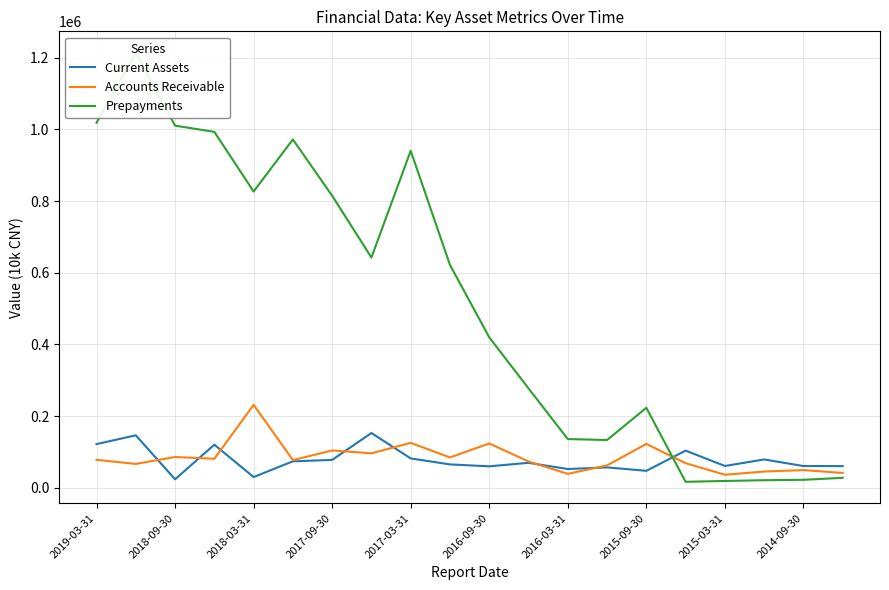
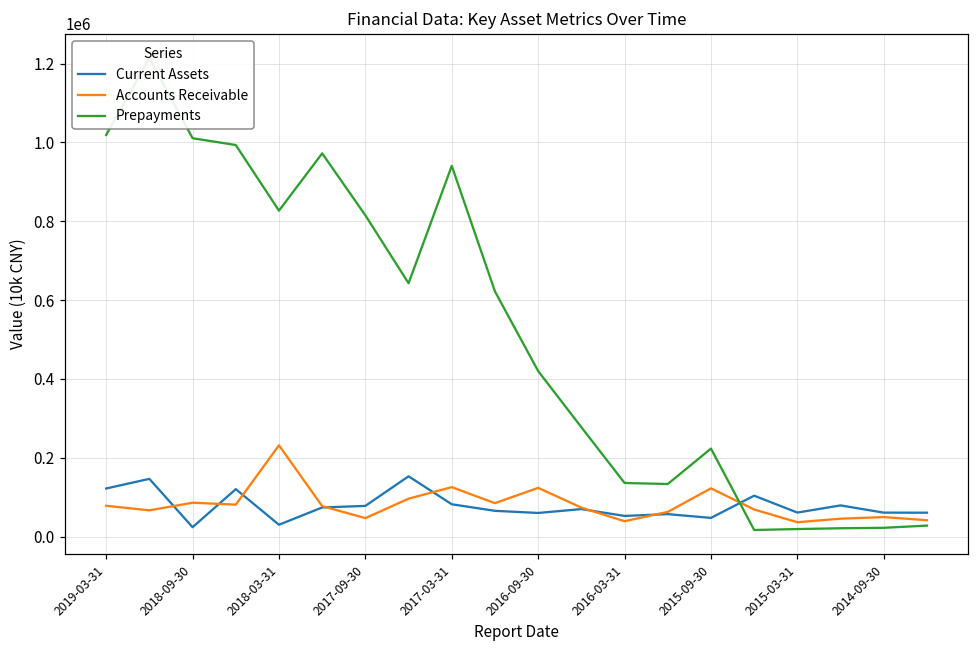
  {
    "Current Assets": {
      "2019-03-31": 120000,
      "2018-09-30": 20000,
      "2018-03-31": 30000,
      "2017-09-30": 80000,
      "2017-03-31": 80000,
      "2016-09-30": 60000,
      "2016-03-31": 50000,
      "2015-09-30": 50000,
      "2015-03-31": 60000,
      "2014-09-30": 60000
    },
    "Accounts Receivable": {
      "2019-03-31": 80000,
      "2018-09-30": 90000,
      "2018-03-31": 230000,
-     "2017-09-30": 100000,
+     "2017-09-30": 50000,
      "2017-03-31": 130000,
      "2016-09-30": 120000,
      "2016-03-31": 40000,
      "2015-09-30": 120000,
      "2015-03-31": 40000,
      "2014-09-30": 50000
    },
    "Prepayments": {
      "2019-03-31": 1020000,
      "2018-09-30": 1010000,
      "2018-03-31": 830000,
      "2017-09-30": 810000,
      "2017-03-31": 940000,
      "2016-09-30": 420000,
      "2016-03-31": 140000,
      "2015-09-30": 220000,
      "2015-03-31": 20000,
      "2014-09-30": 20000
    }
  }
